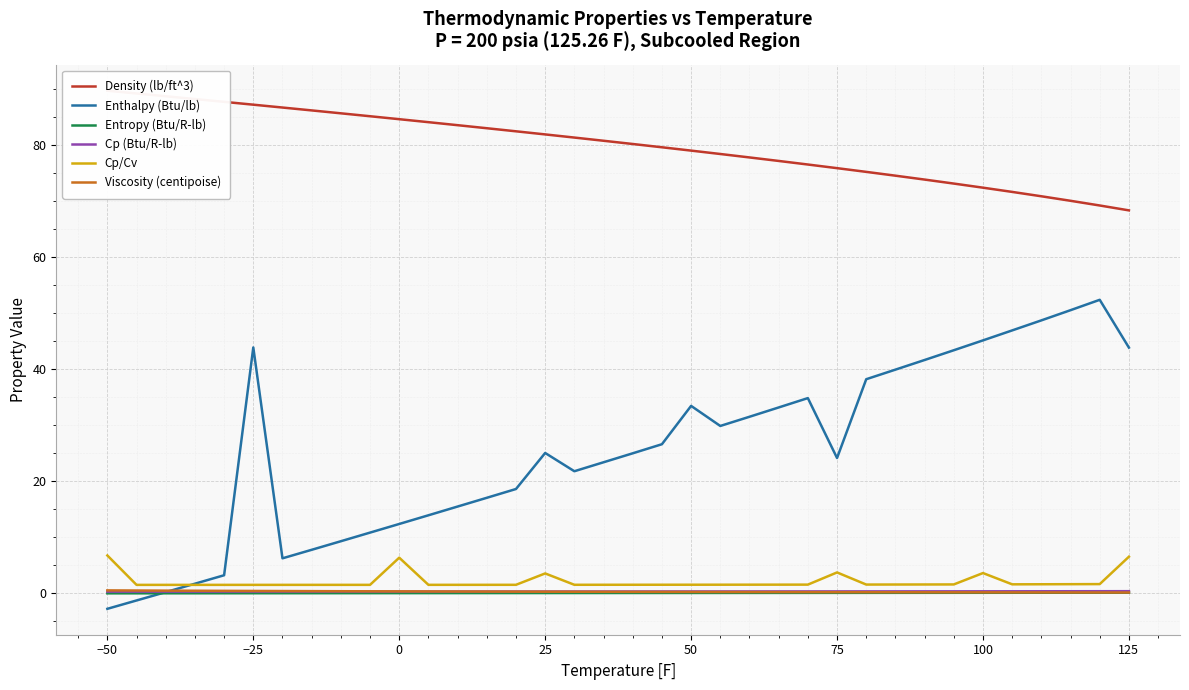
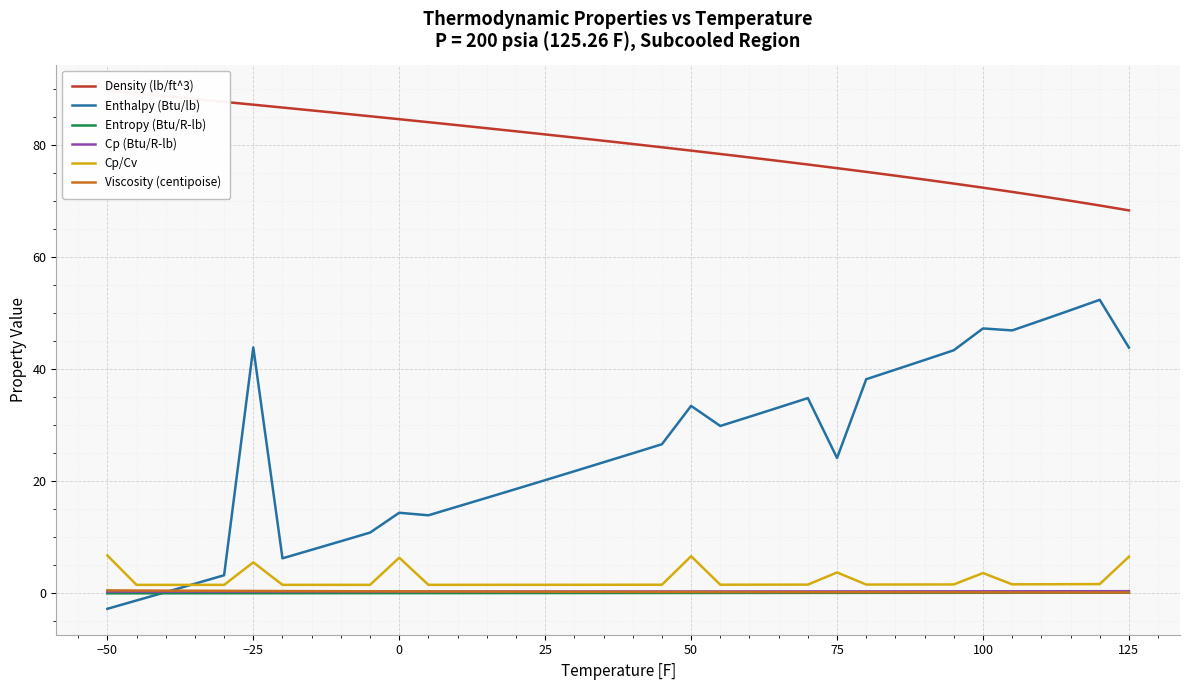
  {
    "Enthalpy (Btu/lb)": {
      "−50": -3,
      "−25": 44,
-     "0": 12,
-     "25": 25,
+     "0": 14,
+     "25": 20,
      "50": 33,
      "75": 24,
-     "100": 45,
+     "100": 47,
      "125": 44
    },
    "Cp/Cv": {
      "−50": 7,
-     "−25": 2,
+     "−25": 6,
      "0": 6,
-     "25": 4,
-     "50": 2,
+     "25": 2,
+     "50": 7,
      "75": 4,
      "100": 4,
      "125": 7
    }
  }
